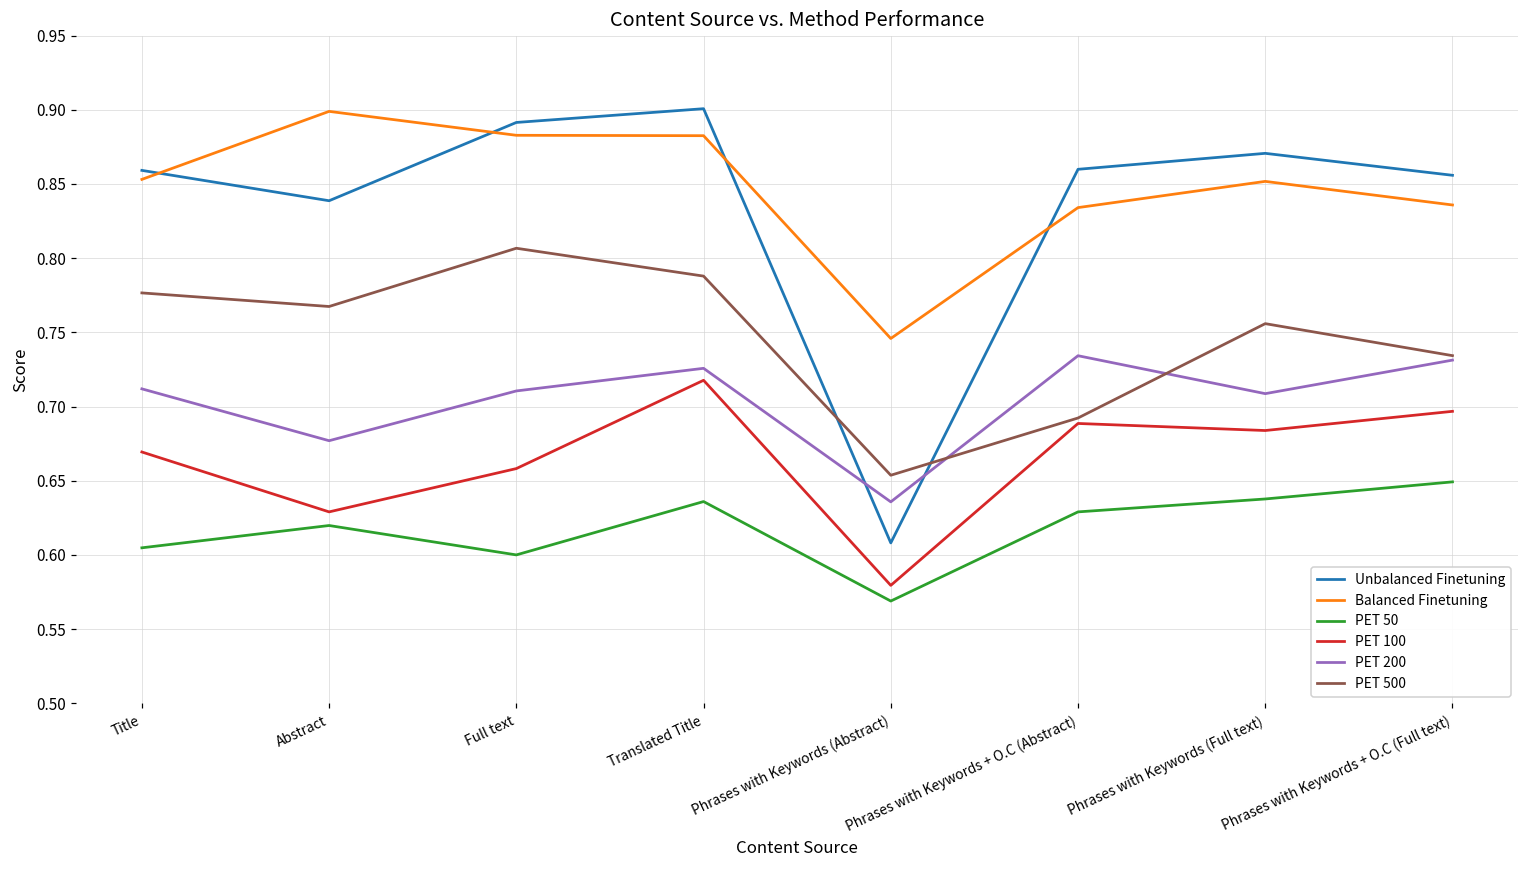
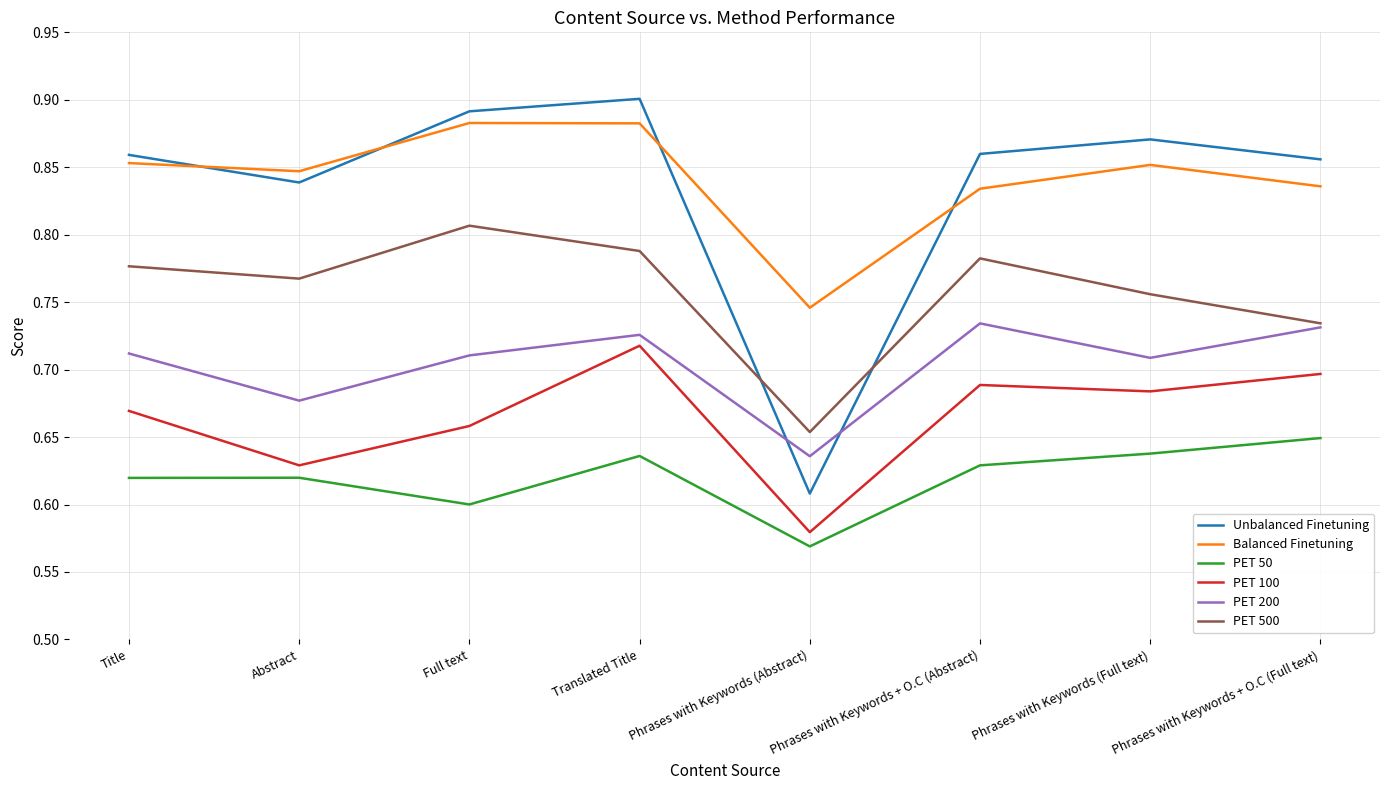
  {
    "Unbalanced Finetuning": {
      "Title": 0.859,
      "Abstract": 0.839,
      "Full text": 0.891,
      "Translated Title": 0.901,
      "Phrases with Keywords (Abstract)": 0.608,
      "Phrases with Keywords + O.C (Abstract)": 0.860,
      "Phrases with Keywords (Full text)": 0.871,
      "Phrases with Keywords + O.C (Full text)": 0.856
    },
    "Balanced Finetuning": {
      "Title": 0.853,
-     "Abstract": 0.899,
+     "Abstract": 0.847,
      "Full text": 0.883,
      "Translated Title": 0.883,
      "Phrases with Keywords (Abstract)": 0.746,
      "Phrases with Keywords + O.C (Abstract)": 0.834,
      "Phrases with Keywords (Full text)": 0.852,
      "Phrases with Keywords + O.C (Full text)": 0.836
    },
    "PET 50": {
-     "Title": 0.605,
+     "Title": 0.620,
      "Abstract": 0.620,
      "Full text": 0.600,
      "Translated Title": 0.636,
      "Phrases with Keywords (Abstract)": 0.569,
      "Phrases with Keywords + O.C (Abstract)": 0.629,
      "Phrases with Keywords (Full text)": 0.638,
      "Phrases with Keywords + O.C (Full text)": 0.649
    },
    "PET 100": {
      "Title": 0.669,
      "Abstract": 0.629,
      "Full text": 0.658,
      "Translated Title": 0.718,
      "Phrases with Keywords (Abstract)": 0.580,
      "Phrases with Keywords + O.C (Abstract)": 0.689,
      "Phrases with Keywords (Full text)": 0.684,
      "Phrases with Keywords + O.C (Full text)": 0.697
    },
    "PET 200": {
      "Title": 0.712,
      "Abstract": 0.677,
      "Full text": 0.711,
      "Translated Title": 0.726,
      "Phrases with Keywords (Abstract)": 0.636,
      "Phrases with Keywords + O.C (Abstract)": 0.734,
      "Phrases with Keywords (Full text)": 0.709,
      "Phrases with Keywords + O.C (Full text)": 0.731
    },
    "PET 500": {
      "Title": 0.777,
      "Abstract": 0.767,
      "Full text": 0.807,
      "Translated Title": 0.788,
      "Phrases with Keywords (Abstract)": 0.654,
-     "Phrases with Keywords + O.C (Abstract)": 0.692,
+     "Phrases with Keywords + O.C (Abstract)": 0.782,
      "Phrases with Keywords (Full text)": 0.756,
      "Phrases with Keywords + O.C (Full text)": 0.734
    }
  }
